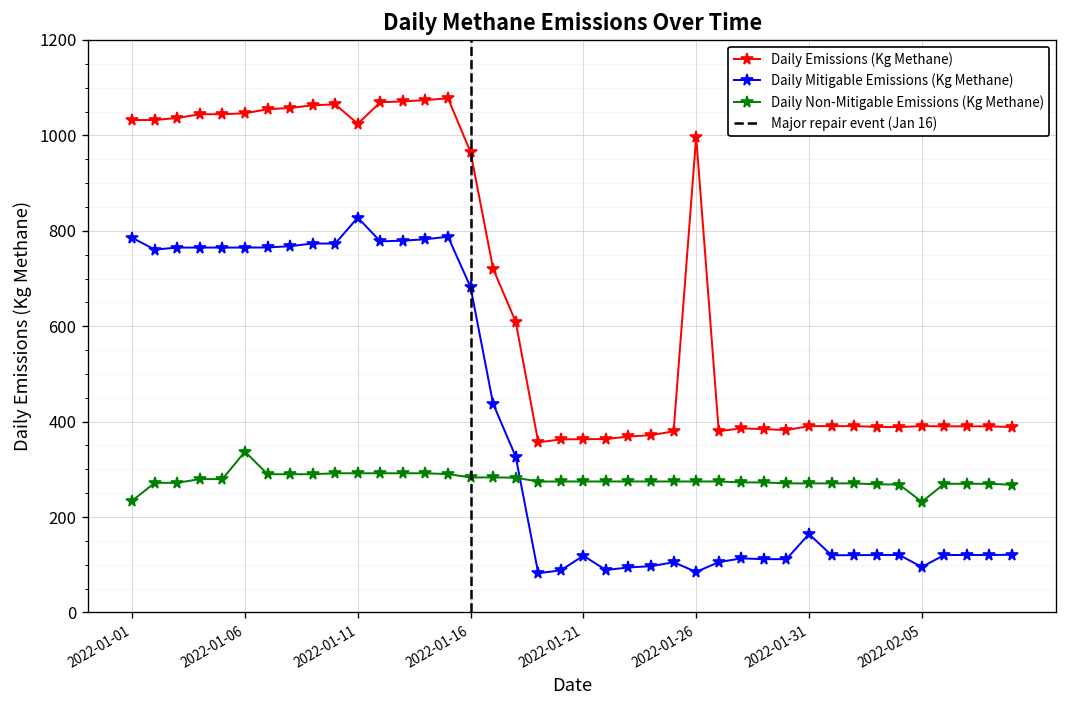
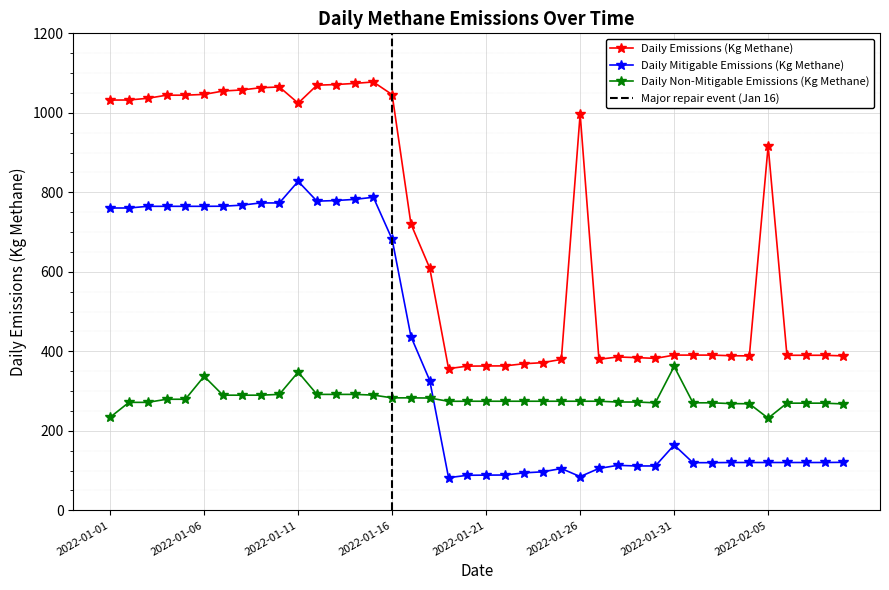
  {
    "Daily Emissions (Kg Methane)": {
      "2022-01-01": 1030,
      "2022-01-06": 1050,
      "2022-01-11": 1020,
-     "2022-01-16": 960,
+     "2022-01-16": 1050,
      "2022-01-21": 360,
      "2022-01-26": 1000,
      "2022-01-31": 390,
-     "2022-02-05": 390
+     "2022-02-05": 920
    },
    "Daily Mitigable Emissions (Kg Methane)": {
-     "2022-01-01": 790,
+     "2022-01-01": 760,
      "2022-01-06": 760,
      "2022-01-11": 830,
      "2022-01-16": 680,
-     "2022-01-21": 120,
+     "2022-01-21": 90,
      "2022-01-26": 80,
      "2022-01-31": 160,
-     "2022-02-05": 100
+     "2022-02-05": 120
    },
    "Daily Non-Mitigable Emissions (Kg Methane)": {
      "2022-01-01": 230,
      "2022-01-06": 340,
-     "2022-01-11": 290,
+     "2022-01-11": 350,
      "2022-01-16": 280,
      "2022-01-21": 270,
      "2022-01-26": 270,
-     "2022-01-31": 270,
+     "2022-01-31": 360,
      "2022-02-05": 230
    }
  }
